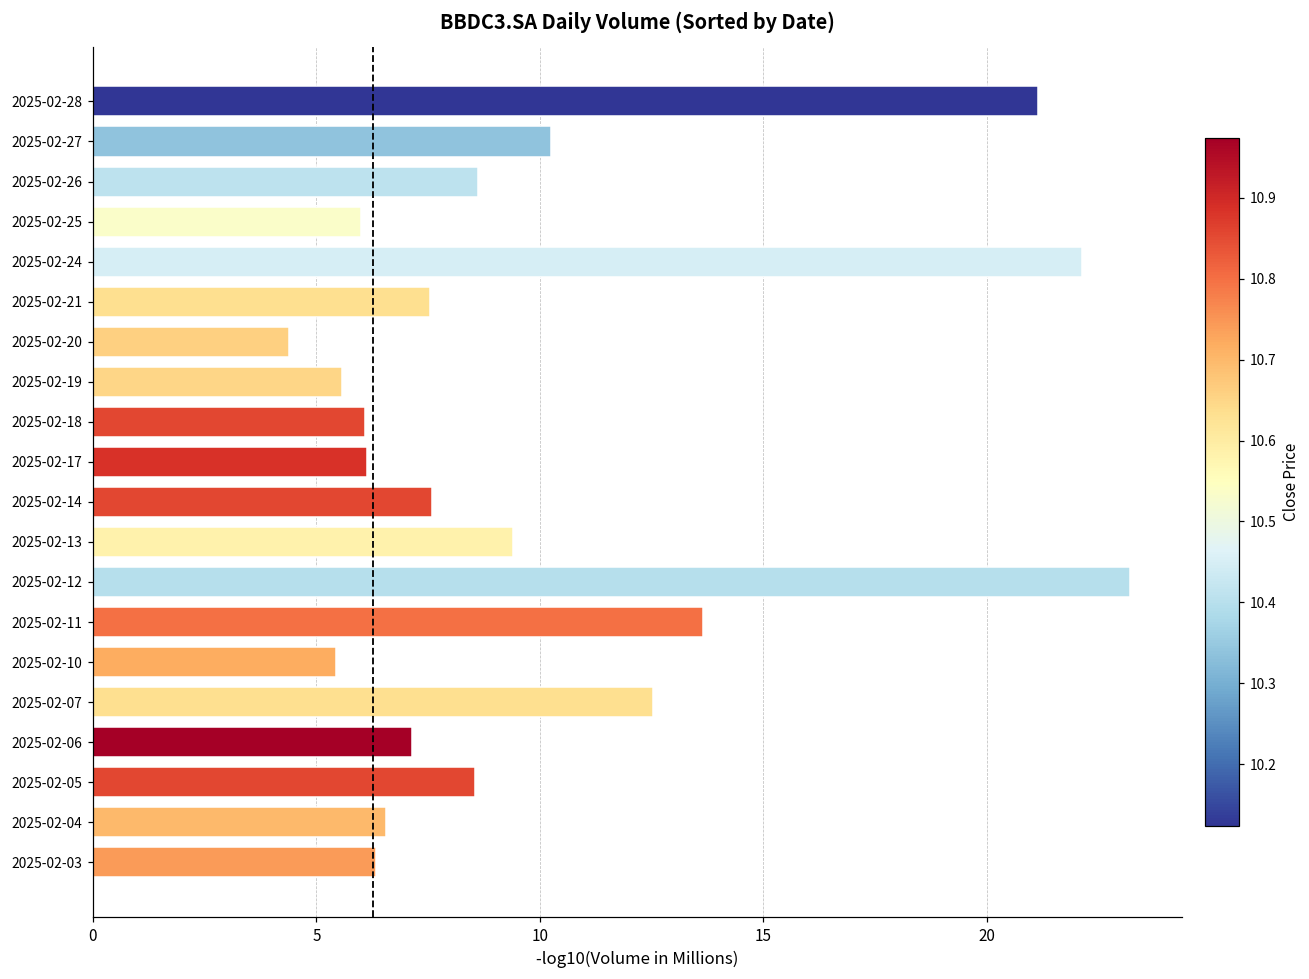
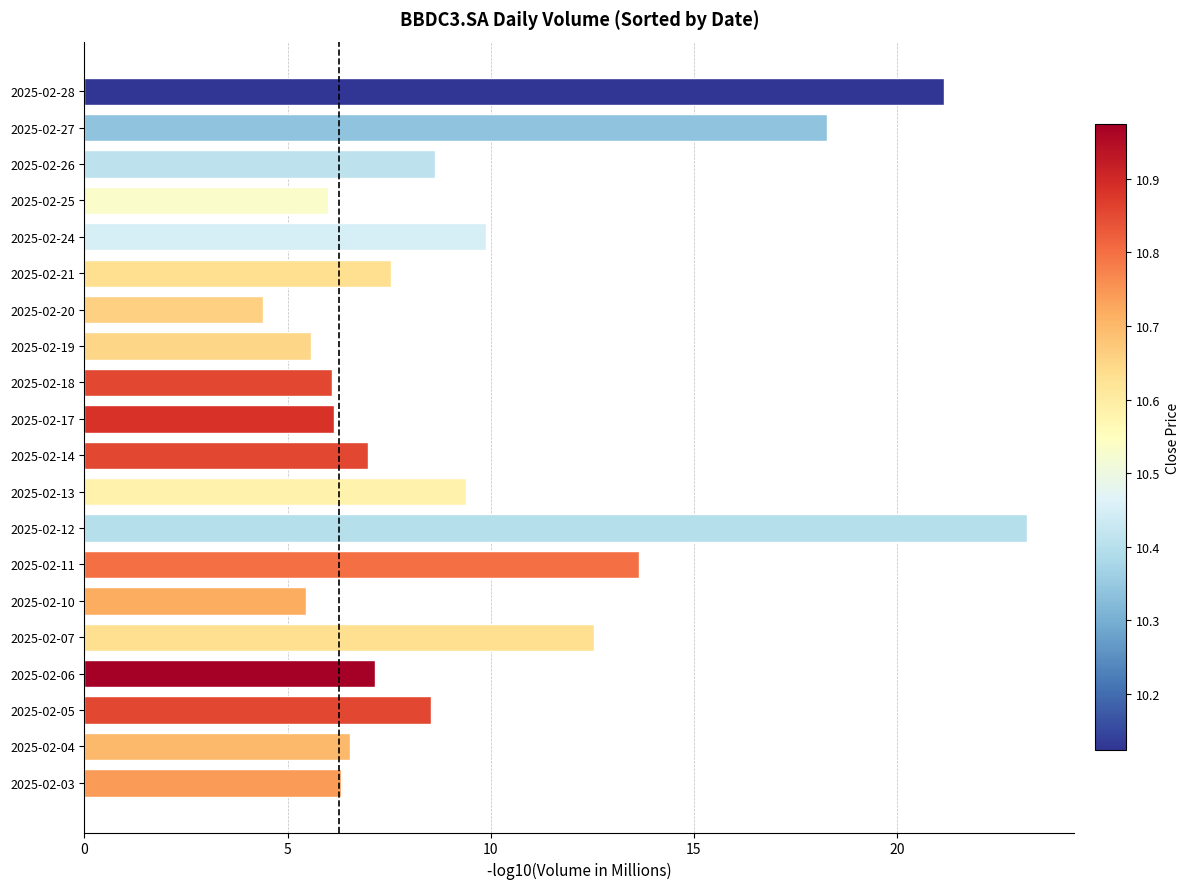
  {
    "2025-02-28": 21.2,
-   "2025-02-27": 10.3,
+   "2025-02-27": 18.3,
    "2025-02-26": 8.6,
    "2025-02-25": 6.0,
-   "2025-02-24": 22.1,
+   "2025-02-24": 9.9,
    "2025-02-21": 7.5,
    "2025-02-20": 4.4,
    "2025-02-19": 5.6,
    "2025-02-18": 6.1,
    "2025-02-17": 6.1,
-   "2025-02-14": 7.6,
+   "2025-02-14": 7.0,
    "2025-02-13": 9.4,
    "2025-02-12": 23.2,
    "2025-02-11": 13.6,
    "2025-02-10": 5.4,
    "2025-02-07": 12.5,
    "2025-02-06": 7.1,
    "2025-02-05": 8.5,
    "2025-02-04": 6.5,
    "2025-02-03": 6.3
  }
